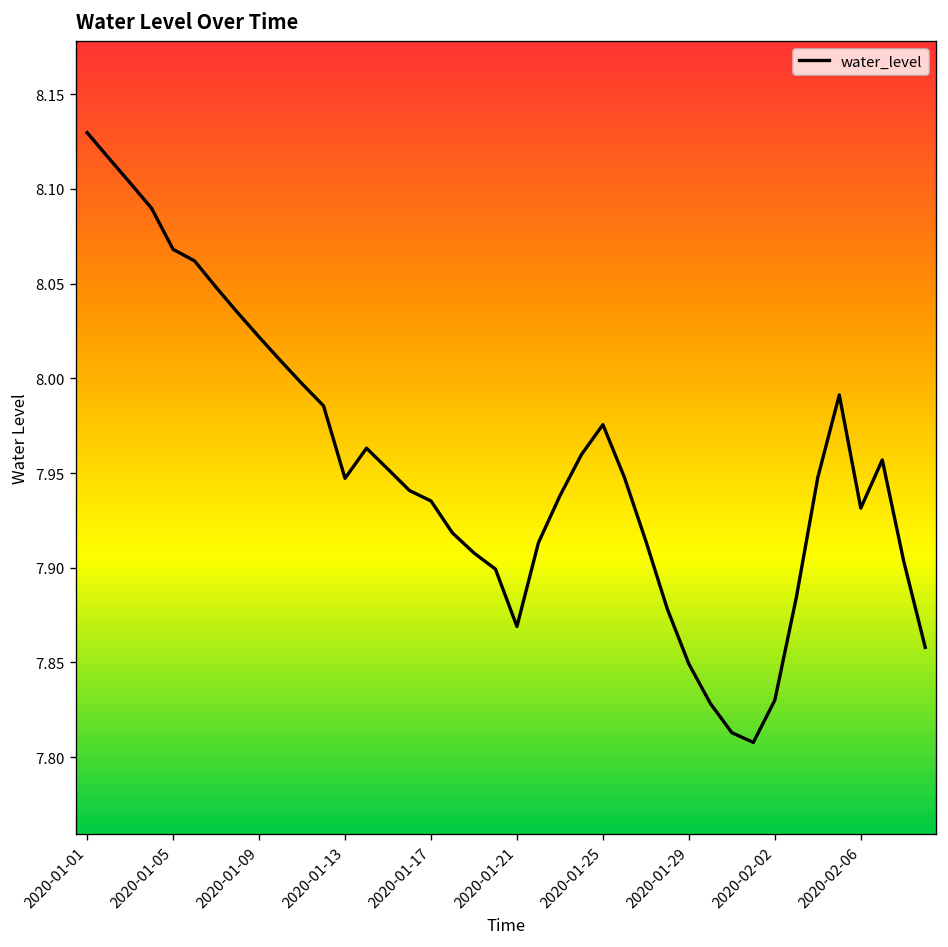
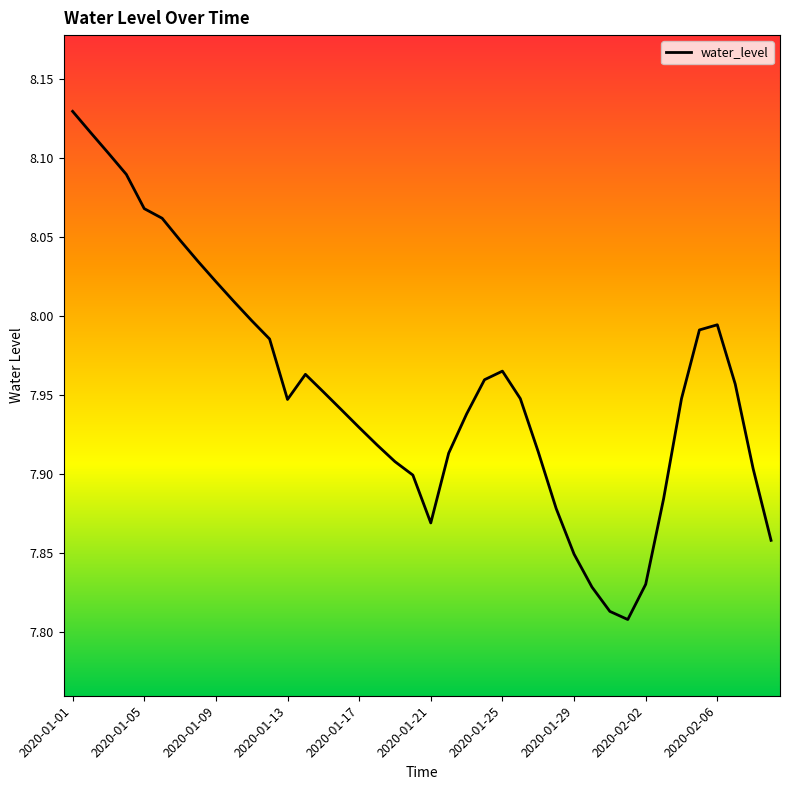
  {
    "2020-01-01": 8.130,
    "2020-01-05": 8.068,
    "2020-01-09": 8.022,
    "2020-01-13": 7.947,
-   "2020-01-17": 7.935,
+   "2020-01-17": 7.929,
    "2020-01-21": 7.869,
-   "2020-01-25": 7.976,
+   "2020-01-25": 7.965,
    "2020-01-29": 7.849,
    "2020-02-02": 7.830,
-   "2020-02-06": 7.931
+   "2020-02-06": 7.995
  }
